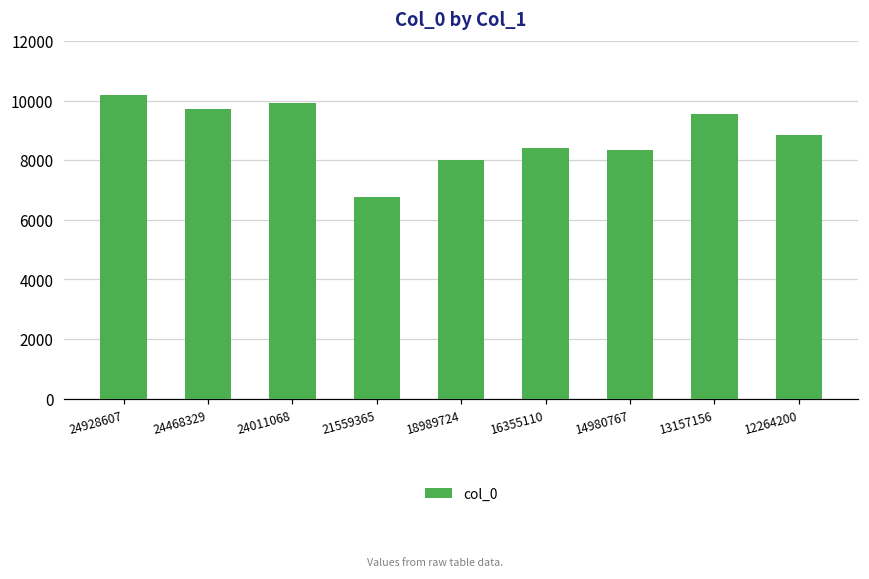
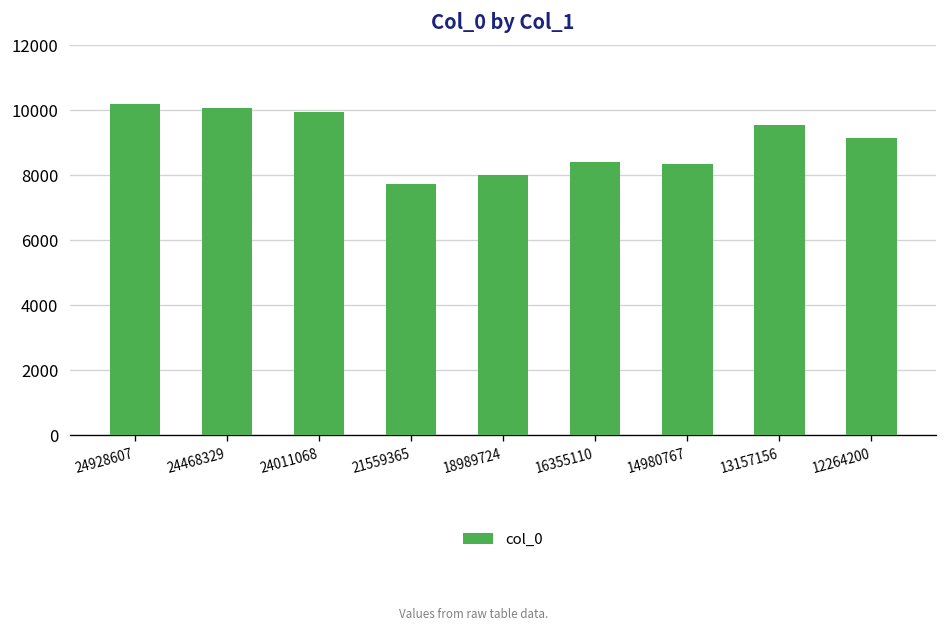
  {
    "24928607": 10200,
-   "24468329": 9700,
+   "24468329": 10100,
    "24011068": 9900,
-   "21559365": 6800,
+   "21559365": 7700,
    "18989724": 8000,
    "16355110": 8400,
    "14980767": 8400,
    "13157156": 9500,
-   "12264200": 8800
+   "12264200": 9100
  }
